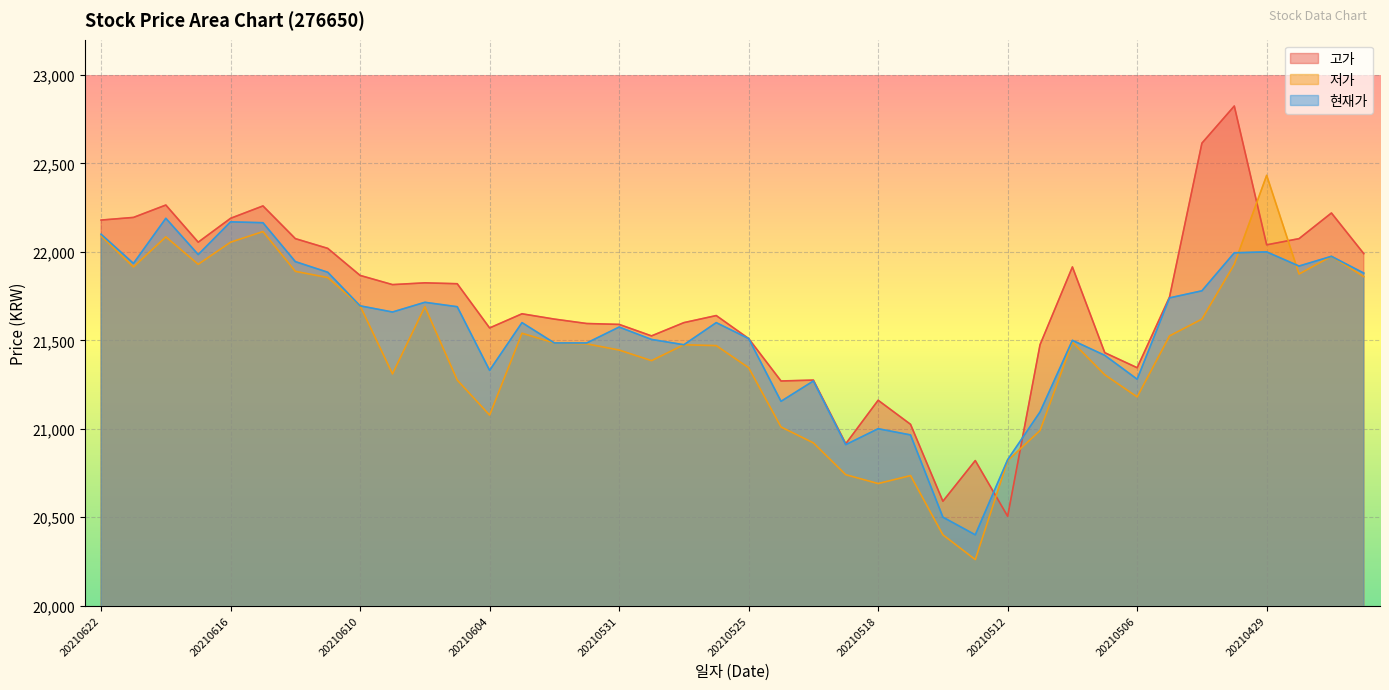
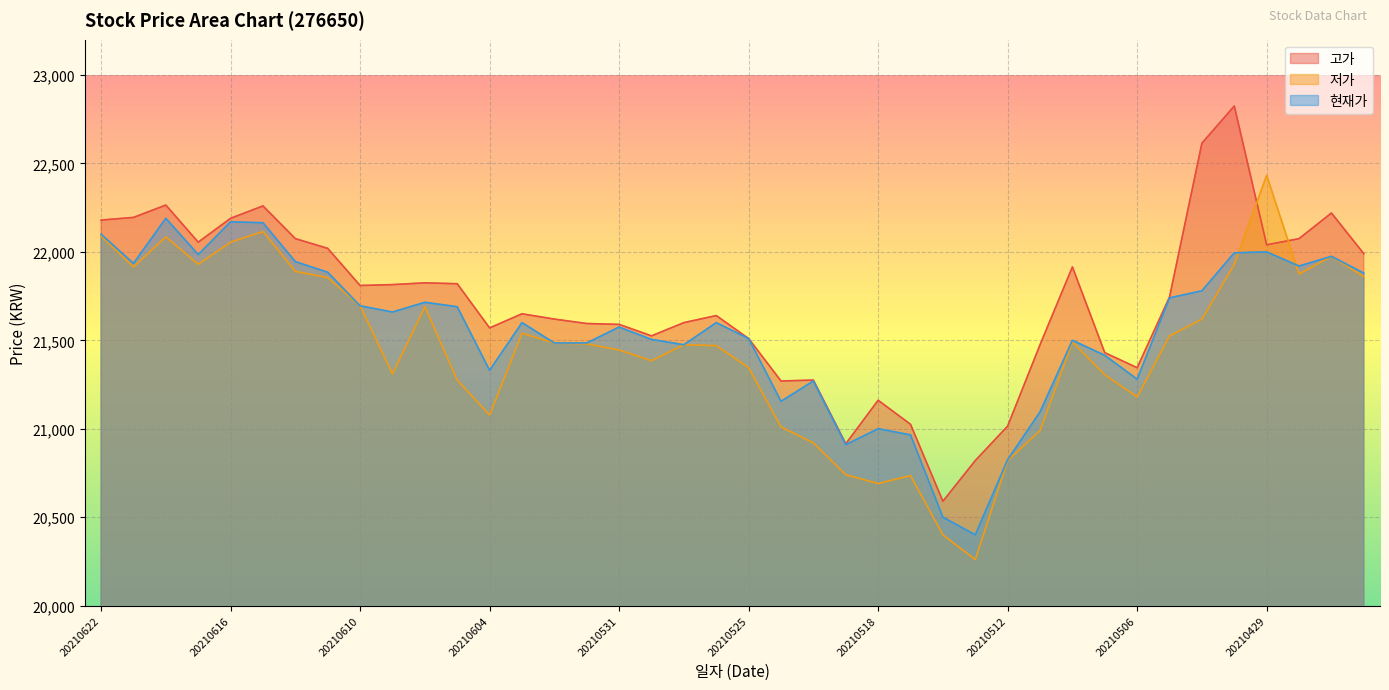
  {
    "고가": {
      "20210622": "22,180",
      "20210616": "22,190",
-     "20210610": "21,870",
+     "20210610": "21,810",
      "20210604": "21,570",
      "20210531": "21,590",
      "20210518": "21,160",
-     "20210512": "20,510",
+     "20210512": "21,020",
      "20210506": "21,350",
      "20210429": "22,040"
    },
    "저가": {
      "20210616": "22,060",
      "20210604": "21,080",
      "20210531": "21,450",
      "20210525": "21,350",
      "20210518": "20,690",
      "20210506": "21,180",
      "20210429": "22,430"
    },
    "현재가": {
      "20210616": "22,170",
      "20210604": "21,330",
      "20210531": "21,580",
      "20210518": "21,000",
      "20210506": "21,280",
      "20210429": "22,000"
    }
  }
